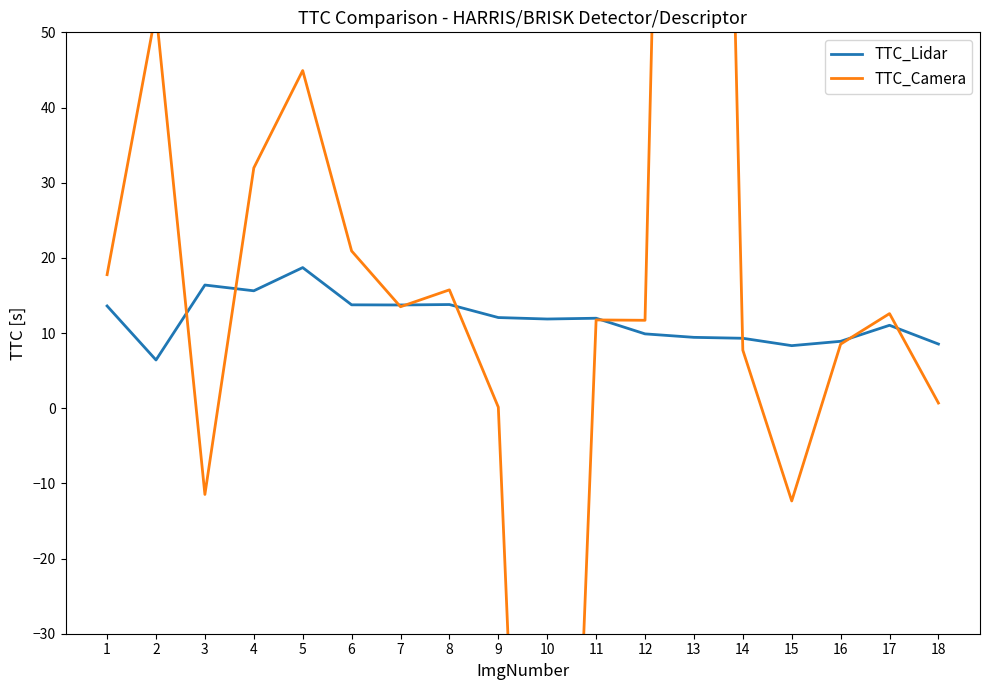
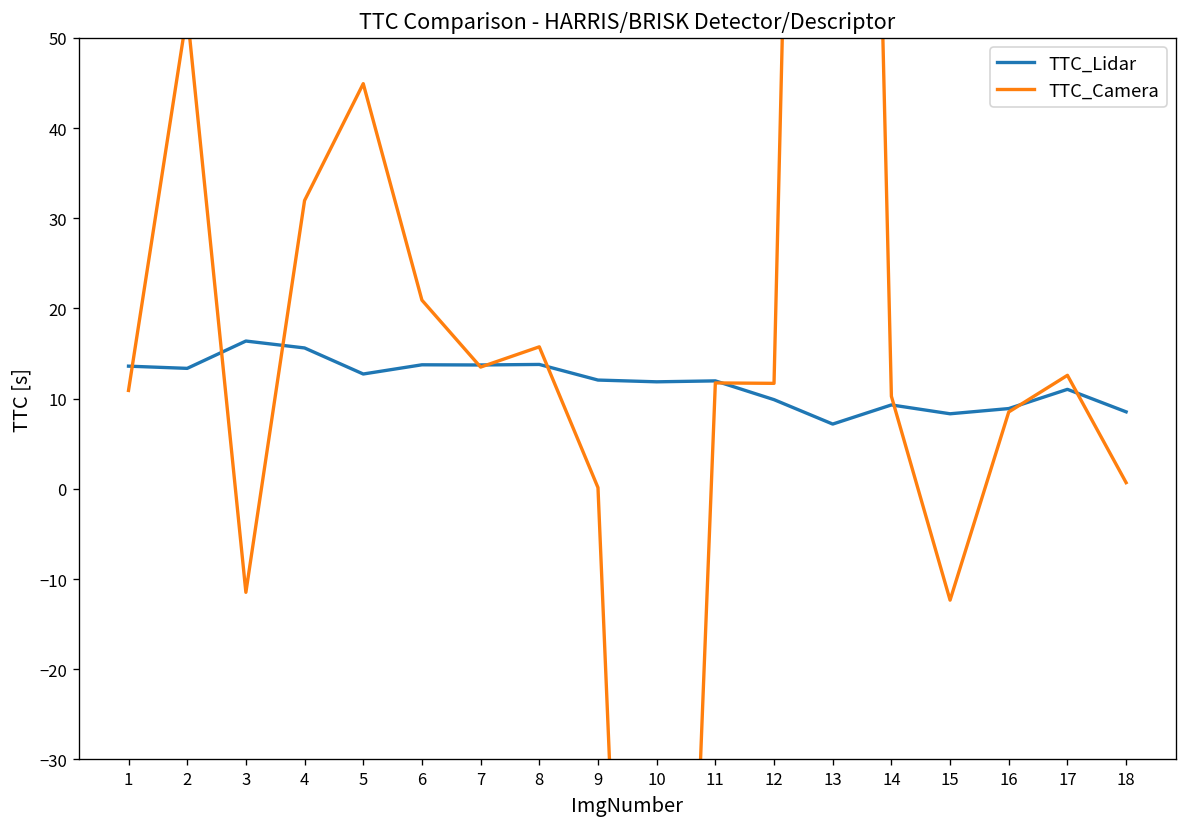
  {
    "TTC_Lidar": {
      "1": 14,
-     "2": 6,
+     "2": 13,
      "3": 16,
      "4": 16,
-     "5": 19,
+     "5": 13,
      "6": 14,
      "8": 14,
      "9": 12,
      "10": 12,
      "12": 10,
-     "13": 9,
+     "13": 7,
      "14": 9,
      "15": 8,
      "16": 9,
      "17": 11,
      "18": 9
    },
    "TTC_Camera": {
-     "1": 18,
+     "1": 11,
      "3": -11,
      "4": 32,
      "5": 45,
      "6": 21,
      "8": 16,
      "9": 0,
      "12": 12,
-     "14": 8,
+     "14": 10,
      "15": -12,
      "16": 9,
      "17": 13,
      "18": 1
    }
  }
